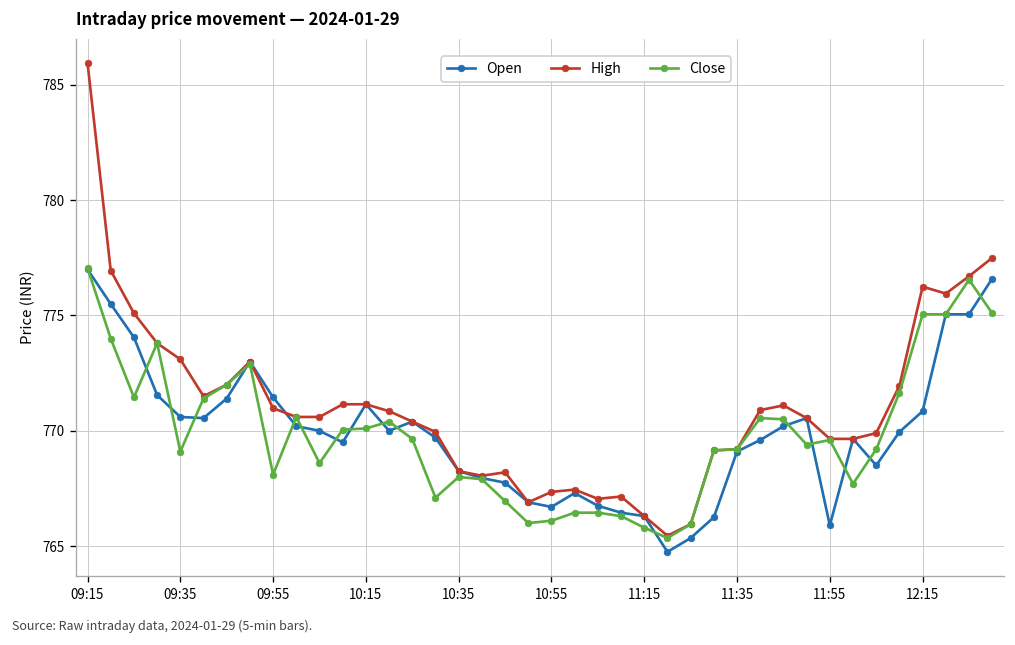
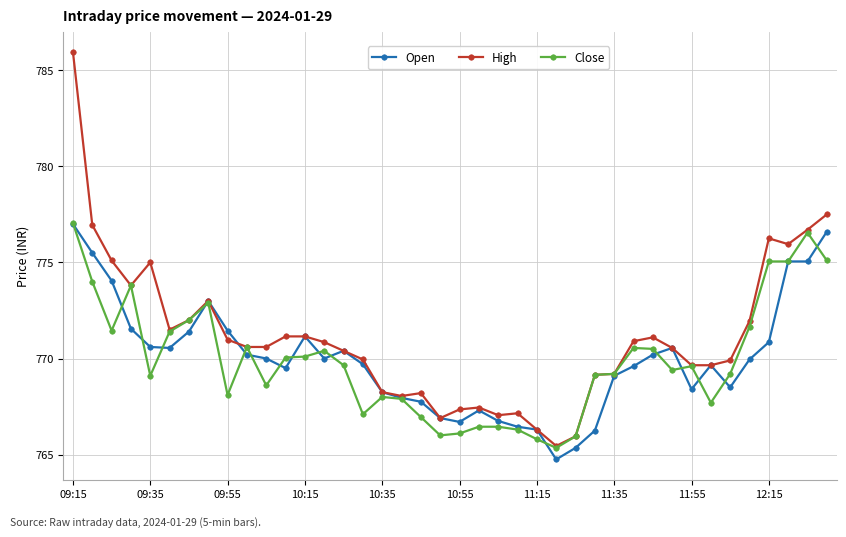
  {
    "Open": {
      "09:35": 770.6,
      "09:55": 771.5,
      "10:55": 766.7,
-     "11:55": 765.9,
+     "11:55": 768.4,
      "12:15": 770.9
    },
    "High": {
      "09:15": 786.0,
-     "09:35": 773.1,
+     "09:35": 775.0,
      "09:55": 771.0,
      "10:55": 767.4,
      "12:15": 776.3
    },
    "Close": {
      "09:35": 769.1,
      "09:55": 768.1,
      "10:15": 770.1,
      "10:35": 768.0,
      "10:55": 766.1,
      "11:15": 765.8,
      "12:15": 775.1
    }
  }
